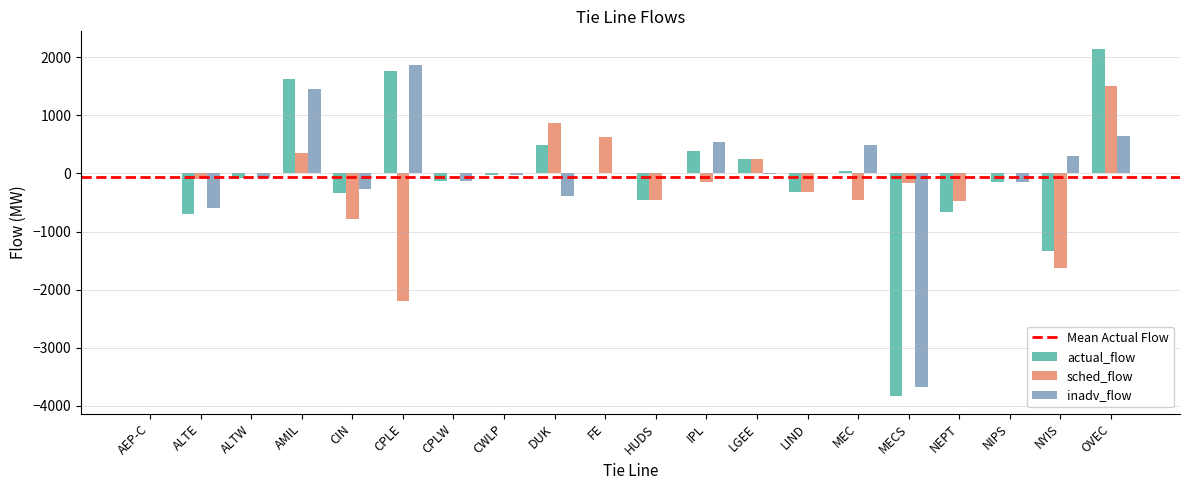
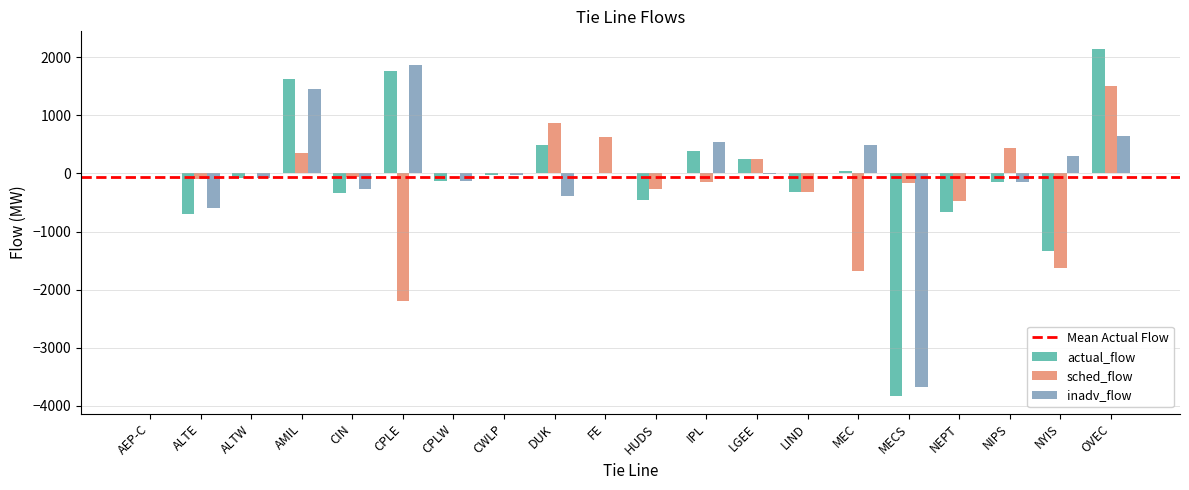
  {
    "sched_flow": {
      "AEP-C": 0,
      "ALTE": -100,
      "ALTW": 0,
      "AMIL": 300,
-     "CIN": -800,
+     "CIN": -100,
      "CPLE": -2200,
      "CPLW": 0,
      "CWLP": 0,
      "DUK": 900,
      "FE": 600,
-     "HUDS": -500,
+     "HUDS": -300,
      "IPL": -200,
      "LGEE": 300,
      "LIND": -300,
-     "MEC": -500,
+     "MEC": -1700,
      "MECS": -200,
      "NEPT": -500,
-     "NIPS": 0,
+     "NIPS": 400,
      "NYIS": -1600,
      "OVEC": 1500
    }
  }
